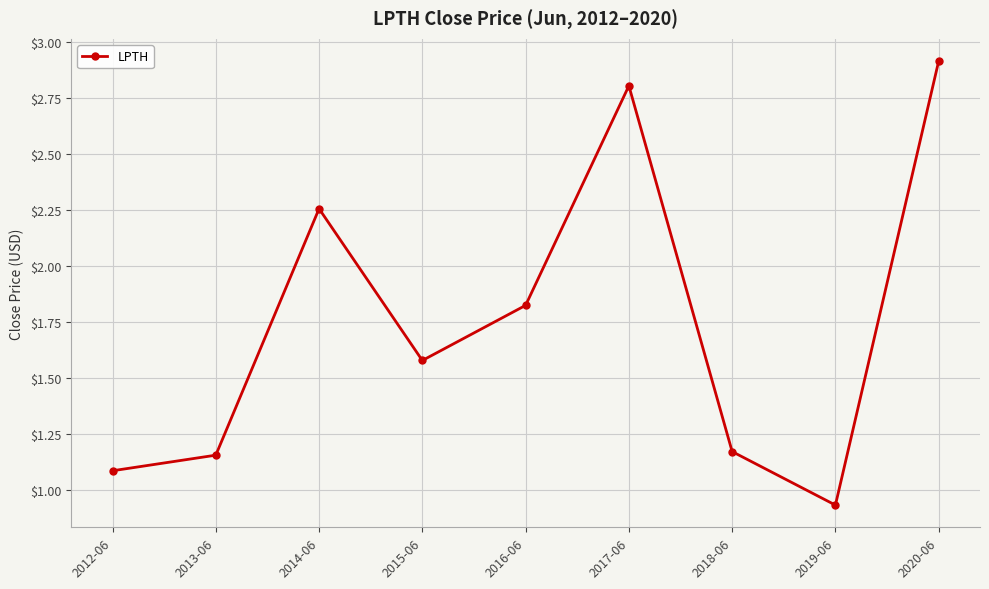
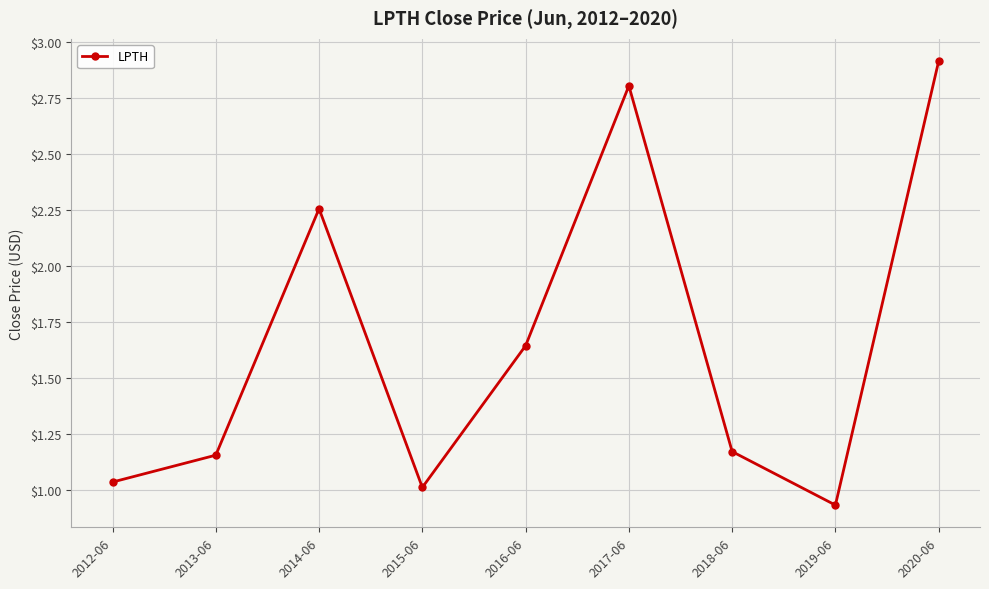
  {
-   "2012-06": "$1.09",
+   "2012-06": "$1.04",
    "2013-06": "$1.16",
    "2014-06": "$2.26",
-   "2015-06": "$1.58",
-   "2016-06": "$1.82",
+   "2015-06": "$1.01",
+   "2016-06": "$1.64",
    "2017-06": "$2.80",
    "2018-06": "$1.17",
    "2019-06": "$0.93",
    "2020-06": "$2.91"
  }
